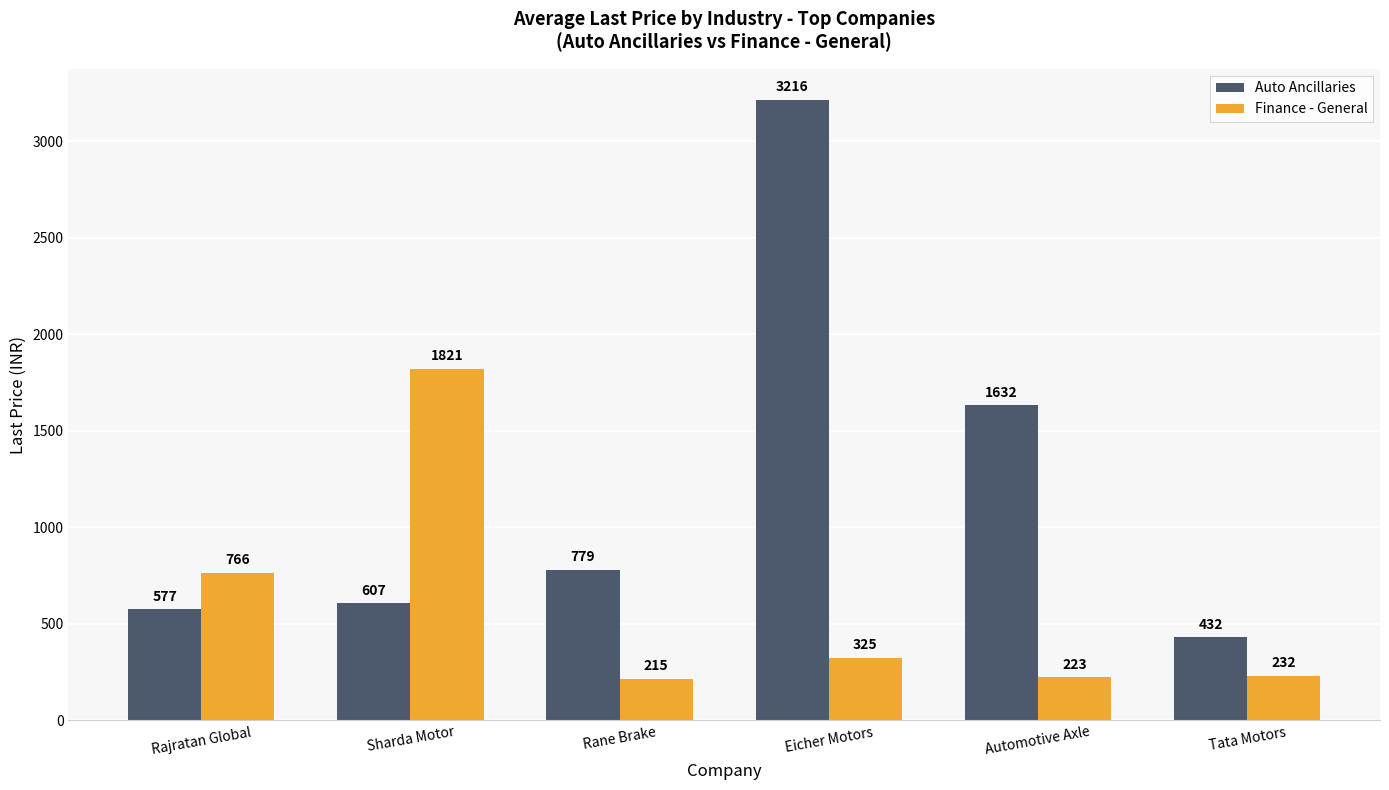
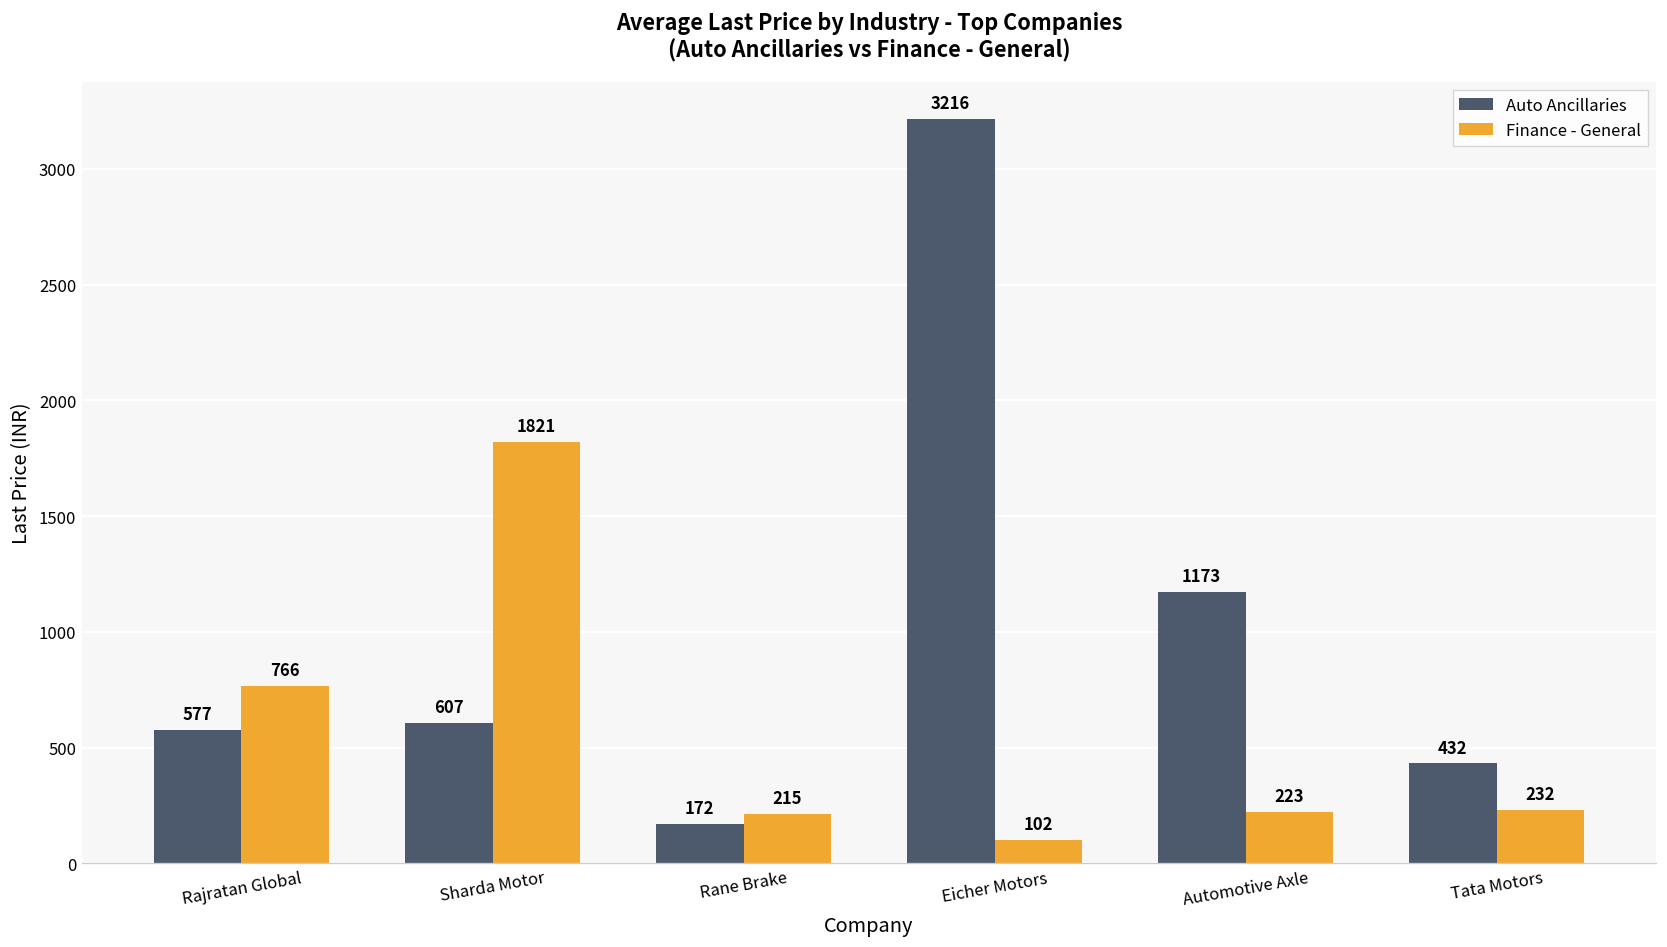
  {
    "Auto Ancillaries": {
      "Rajratan Global": 577,
      "Sharda Motor": 607,
-     "Rane Brake": 779,
+     "Rane Brake": 172,
      "Eicher Motors": 3216,
-     "Automotive Axle": 1632,
+     "Automotive Axle": 1173,
      "Tata Motors": 432
    },
    "Finance - General": {
      "Rajratan Global": 766,
      "Sharda Motor": 1821,
      "Rane Brake": 215,
-     "Eicher Motors": 325,
+     "Eicher Motors": 102,
      "Automotive Axle": 223,
      "Tata Motors": 232
    }
  }
